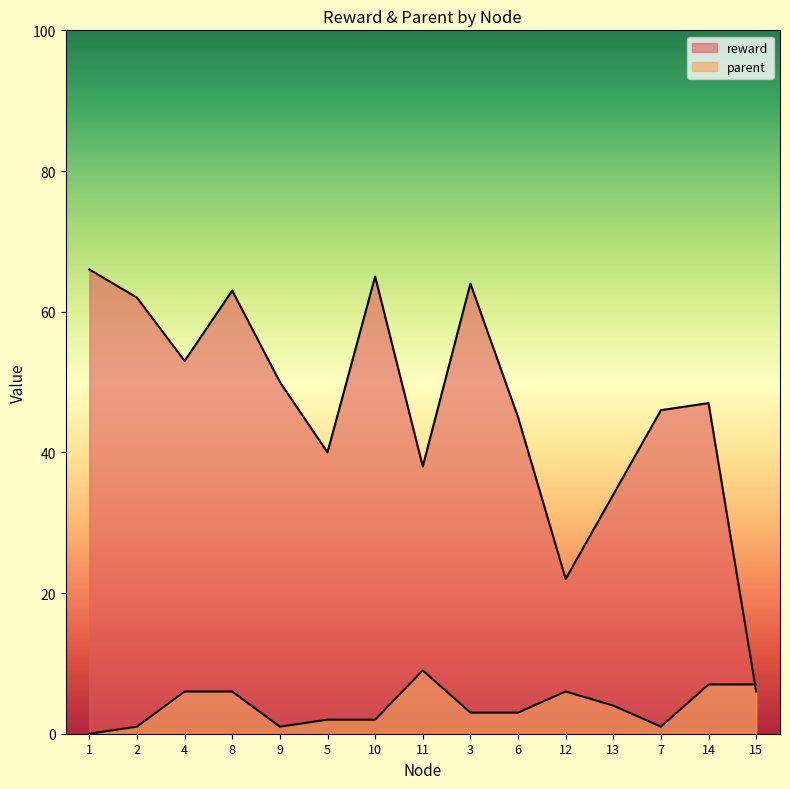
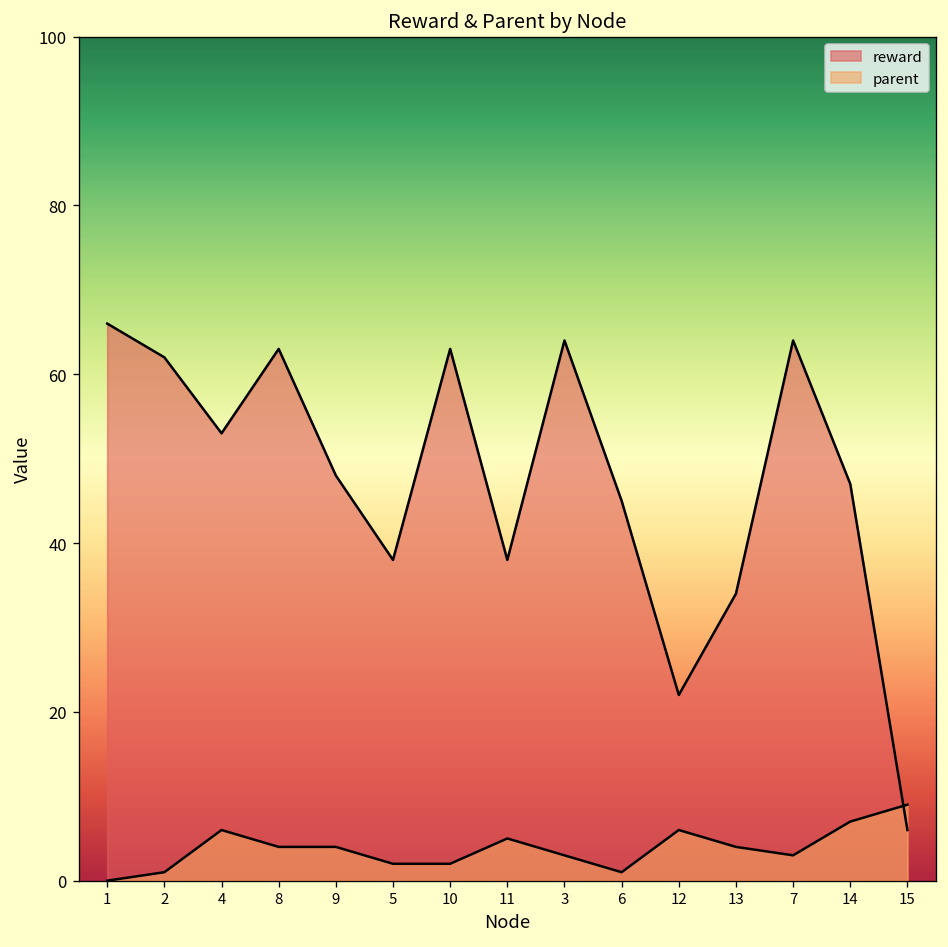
  {
    "reward": {
      "1": 66,
      "2": 62,
      "4": 53,
      "8": 63,
-     "9": 50,
-     "5": 40,
-     "10": 65,
+     "9": 48,
+     "5": 38,
+     "10": 63,
      "11": 38,
      "3": 64,
      "6": 45,
      "12": 22,
      "13": 34,
-     "7": 46,
+     "7": 64,
      "14": 47,
      "15": 6
    },
    "parent": {
      "1": 0,
      "2": 1,
      "4": 6,
-     "8": 6,
-     "9": 1,
+     "8": 4,
+     "9": 4,
      "5": 2,
      "10": 2,
-     "11": 9,
+     "11": 5,
      "3": 3,
-     "6": 3,
+     "6": 1,
      "12": 6,
      "13": 4,
-     "7": 1,
+     "7": 3,
      "14": 7,
-     "15": 7
+     "15": 9
    }
  }
